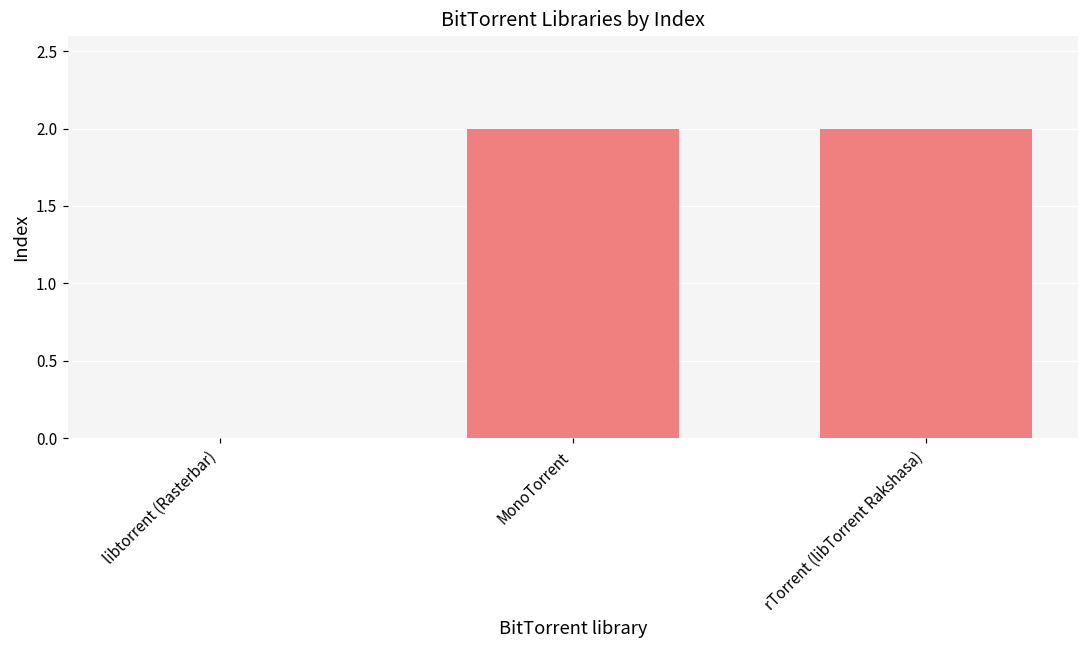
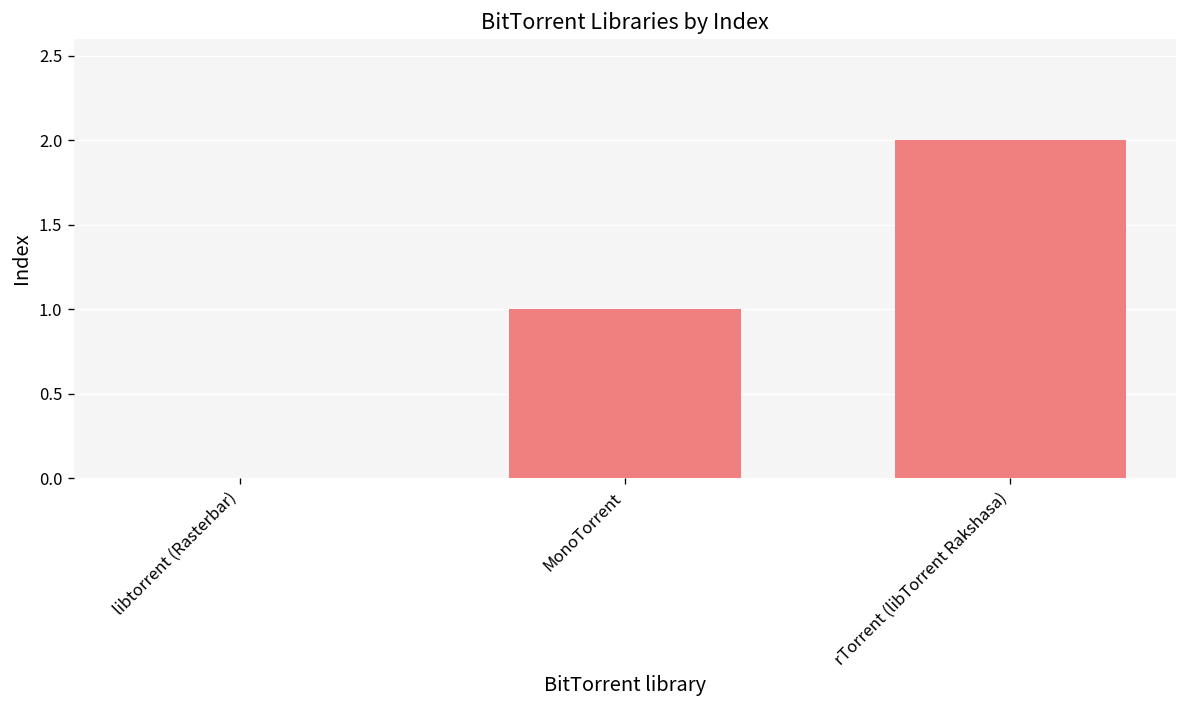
  {
    "libtorrent (Rasterbar)": 0,
-   "MonoTorrent": 2,
+   "MonoTorrent": 1,
    "rTorrent (libTorrent Rakshasa)": 2
  }
